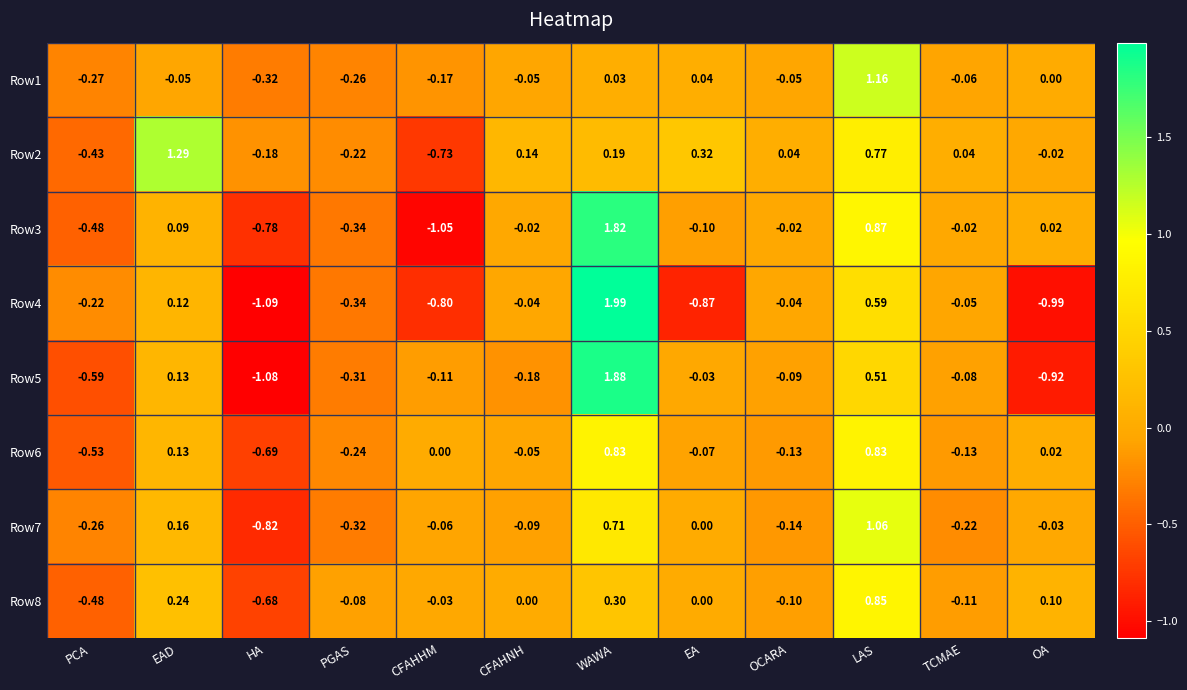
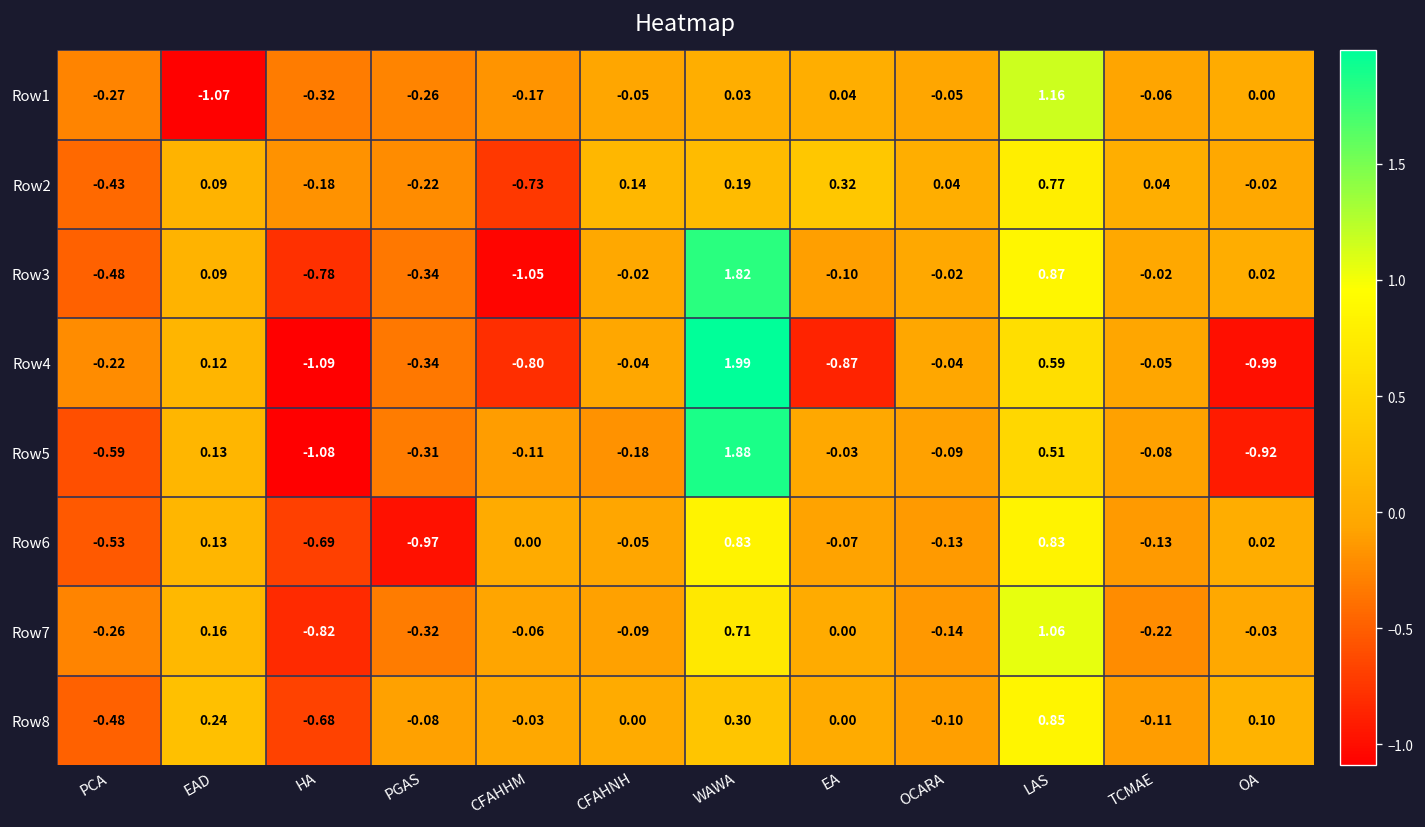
  {
    "Row1": {
      "PCA": -0.27,
-     "EAD": -0.05,
+     "EAD": -1.07,
      "HA": -0.32,
      "PGAS": -0.26,
      "CFAHHM": -0.17,
      "CFAHNH": -0.05,
      "WAWA": 0.03,
      "EA": 0.04,
      "OCARA": -0.05,
      "LAS": 1.16,
      "TCMAE": -0.06,
      "OA": 0.00
    },
    "Row2": {
      "PCA": -0.43,
-     "EAD": 1.29,
+     "EAD": 0.09,
      "HA": -0.18,
      "PGAS": -0.22,
      "CFAHHM": -0.73,
      "CFAHNH": 0.14,
      "WAWA": 0.19,
      "EA": 0.32,
      "OCARA": 0.04,
      "LAS": 0.77,
      "TCMAE": 0.04,
      "OA": -0.02
    },
    "Row3": {
      "PCA": -0.48,
      "EAD": 0.09,
      "HA": -0.78,
      "PGAS": -0.34,
      "CFAHHM": -1.05,
      "CFAHNH": -0.02,
      "WAWA": 1.82,
      "EA": -0.10,
      "OCARA": -0.02,
      "LAS": 0.87,
      "TCMAE": -0.02,
      "OA": 0.02
    },
    "Row4": {
      "PCA": -0.22,
      "EAD": 0.12,
      "HA": -1.09,
      "PGAS": -0.34,
      "CFAHHM": -0.80,
      "CFAHNH": -0.04,
      "WAWA": 1.99,
      "EA": -0.87,
      "OCARA": -0.04,
      "LAS": 0.59,
      "TCMAE": -0.05,
      "OA": -0.99
    },
    "Row5": {
      "PCA": -0.59,
      "EAD": 0.13,
      "HA": -1.08,
      "PGAS": -0.31,
      "CFAHHM": -0.11,
      "CFAHNH": -0.18,
      "WAWA": 1.88,
      "EA": -0.03,
      "OCARA": -0.09,
      "LAS": 0.51,
      "TCMAE": -0.08,
      "OA": -0.92
    },
    "Row6": {
      "PCA": -0.53,
      "EAD": 0.13,
      "HA": -0.69,
-     "PGAS": -0.24,
+     "PGAS": -0.97,
      "CFAHHM": 0.00,
      "CFAHNH": -0.05,
      "WAWA": 0.83,
      "EA": -0.07,
      "OCARA": -0.13,
      "LAS": 0.83,
      "TCMAE": -0.13,
      "OA": 0.02
    },
    "Row7": {
      "PCA": -0.26,
      "EAD": 0.16,
      "HA": -0.82,
      "PGAS": -0.32,
      "CFAHHM": -0.06,
      "CFAHNH": -0.09,
      "WAWA": 0.71,
      "EA": 0.00,
      "OCARA": -0.14,
      "LAS": 1.06,
      "TCMAE": -0.22,
      "OA": -0.03
    },
    "Row8": {
      "PCA": -0.48,
      "EAD": 0.24,
      "HA": -0.68,
      "PGAS": -0.08,
      "CFAHHM": -0.03,
      "CFAHNH": 0.00,
      "WAWA": 0.30,
      "EA": 0.00,
      "OCARA": -0.10,
      "LAS": 0.85,
      "TCMAE": -0.11,
      "OA": 0.10
    }
  }
